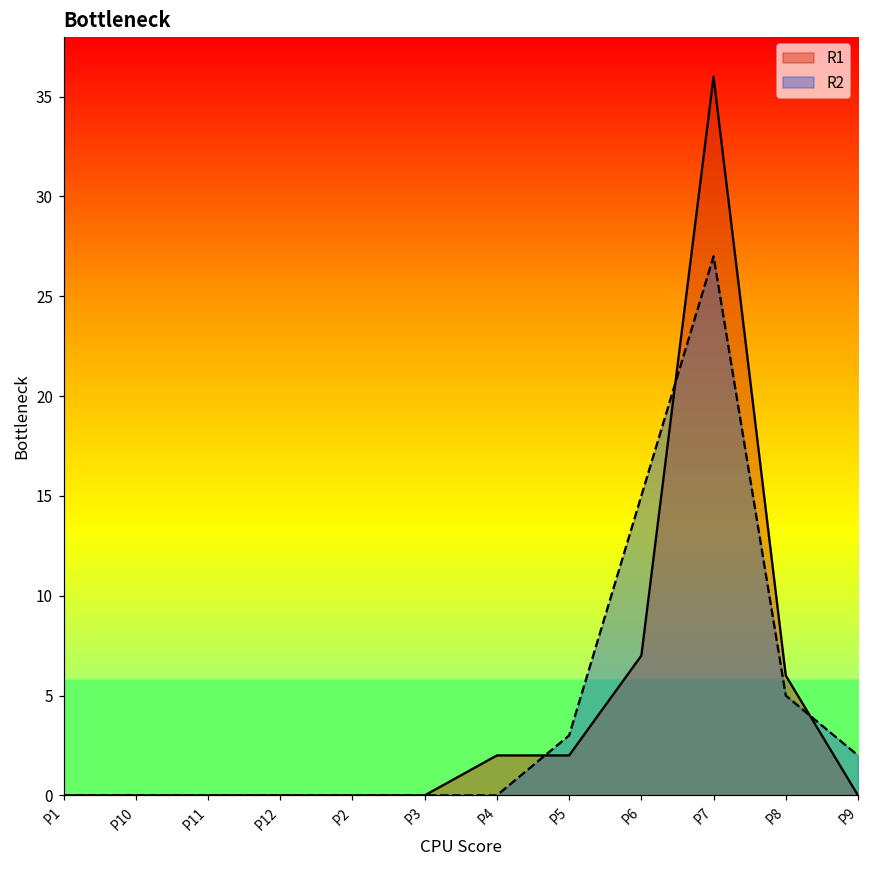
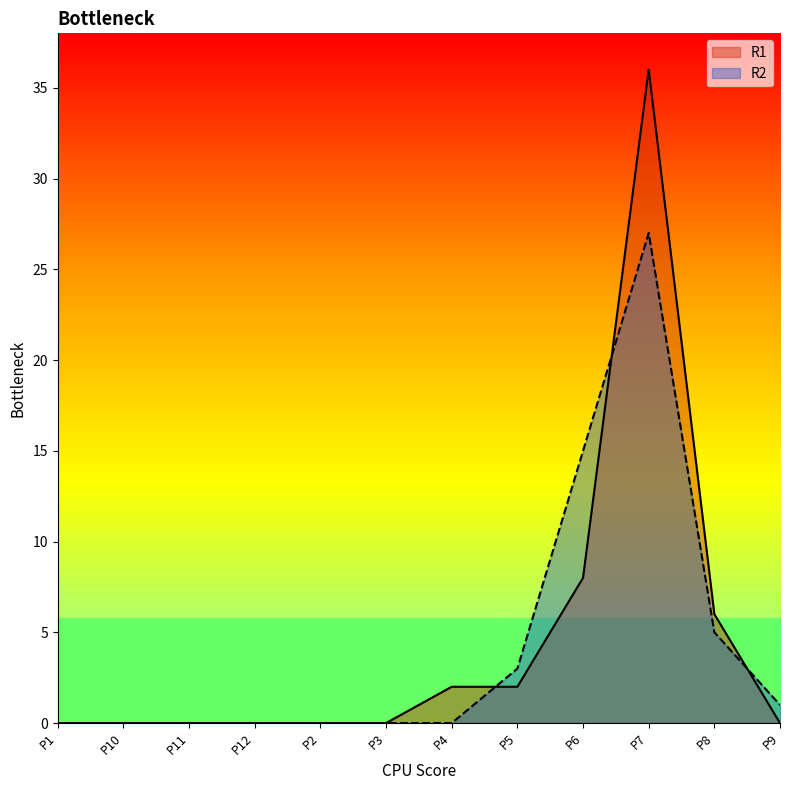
  {
    "R1": {
      "P4": 2,
      "P5": 2,
-     "P6": 7,
+     "P6": 8,
      "P7": 36,
      "P8": 6,
      "P9": 0
    },
    "R2": {
      "P4": 0,
      "P5": 3,
      "P6": 15,
      "P7": 27,
      "P8": 5,
-     "P9": 2
+     "P9": 1
    }
  }
